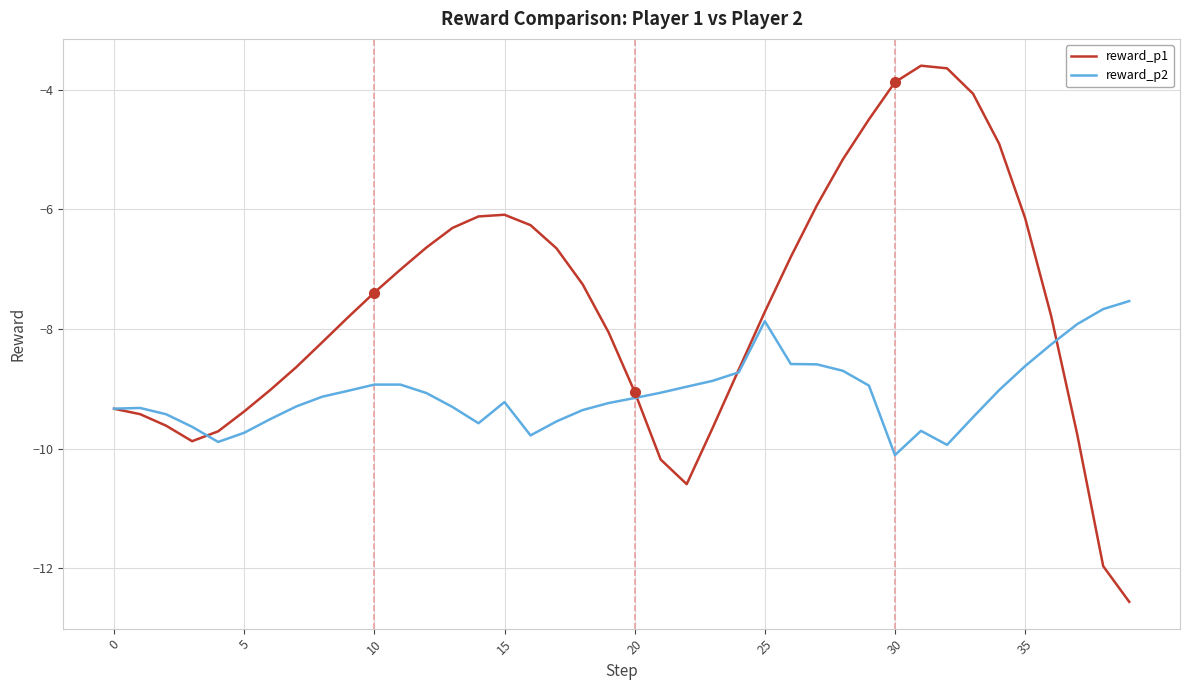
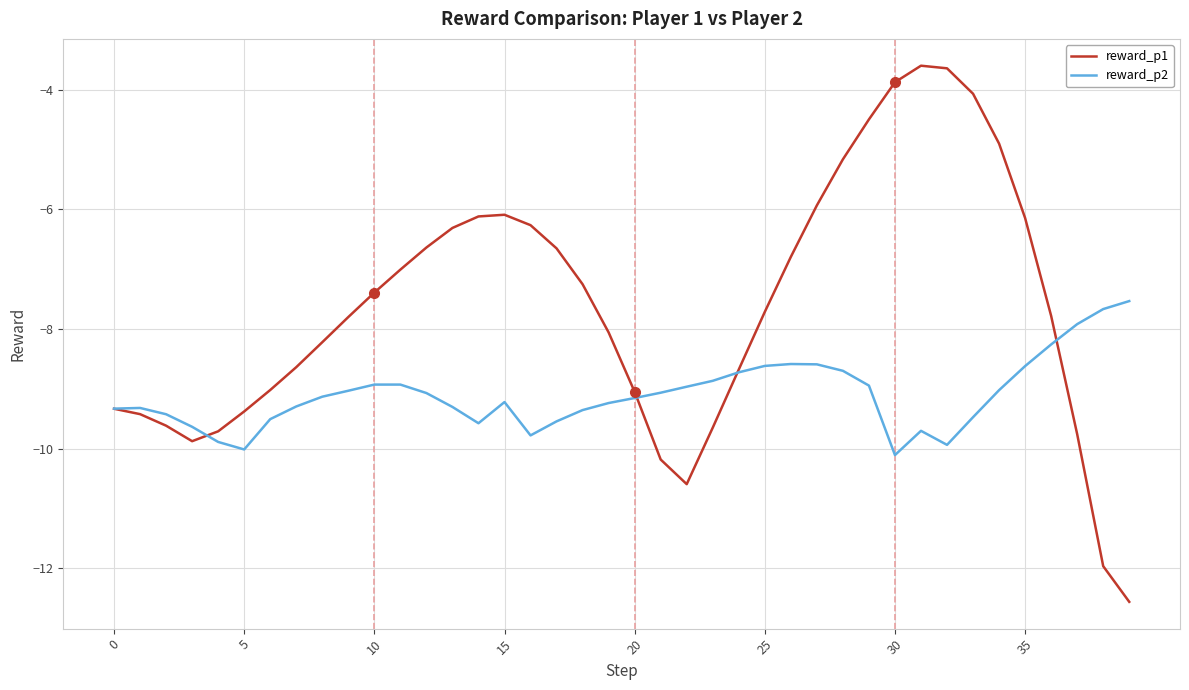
  {
    "reward_p2": {
-     "5": -9.7,
+     "5": -10.0,
      "10": -8.9,
      "15": -9.2,
      "20": -9.2,
-     "25": -7.9,
+     "25": -8.6,
      "30": -10.1,
      "35": -8.6
    }
  }
